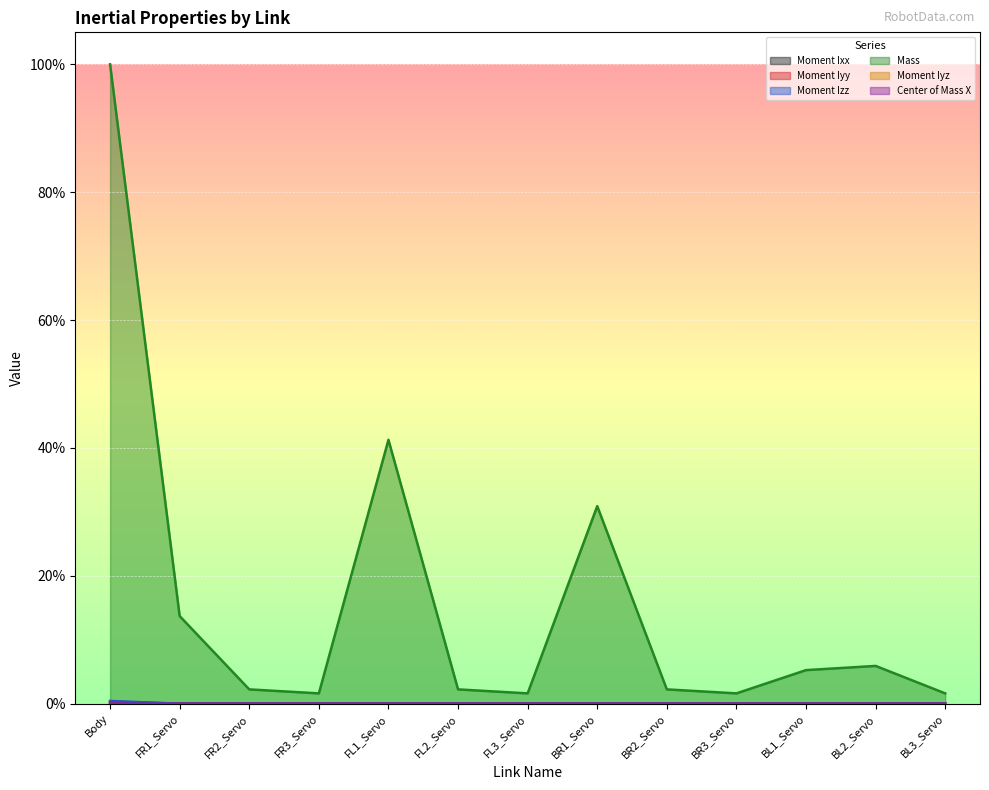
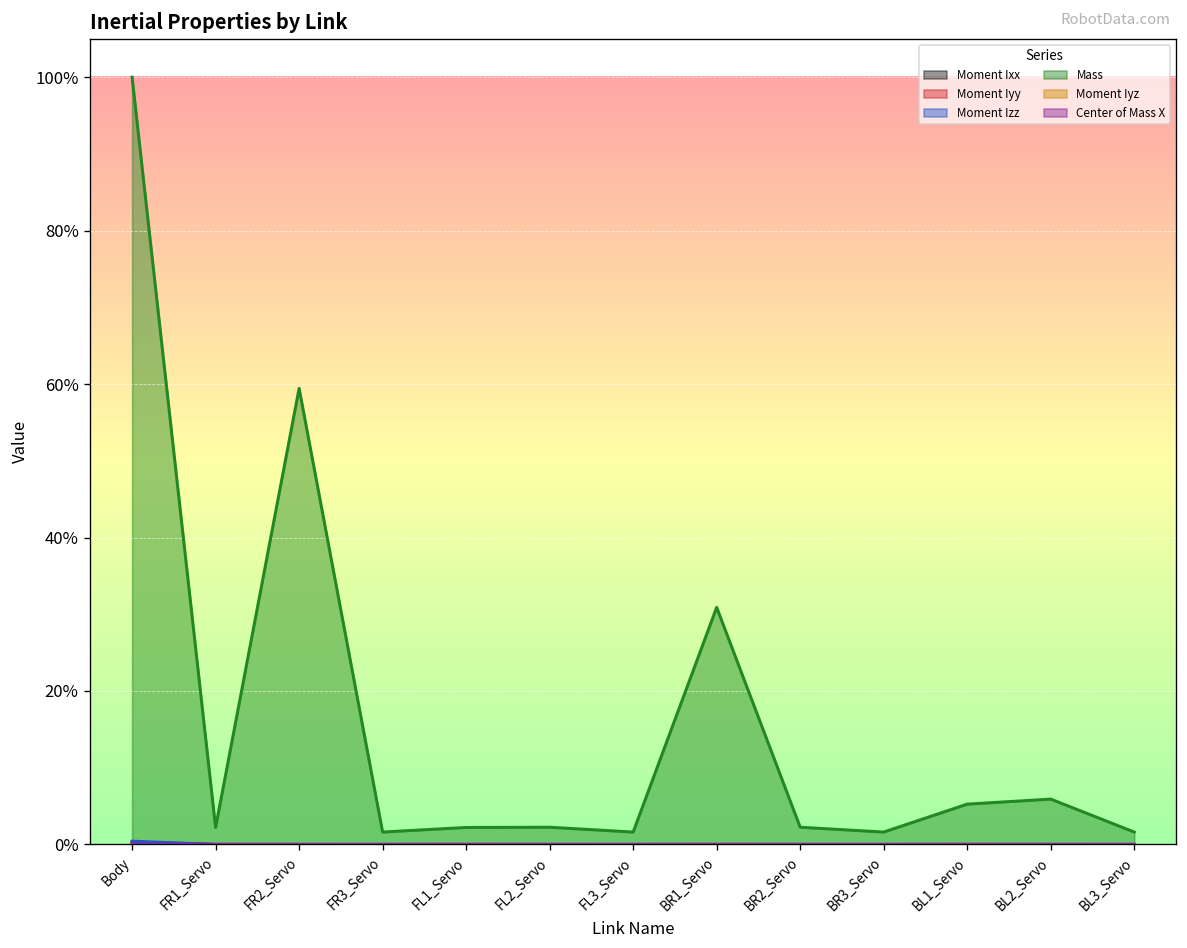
  {
    "Mass": {
      "Body": "100%",
-     "FR1_Servo": "14%",
-     "FR2_Servo": "2%",
+     "FR1_Servo": "2%",
+     "FR2_Servo": "59%",
      "FR3_Servo": "2%",
-     "FL1_Servo": "41%",
+     "FL1_Servo": "2%",
      "FL2_Servo": "2%",
      "FL3_Servo": "2%",
      "BR1_Servo": "31%",
      "BR2_Servo": "2%",
      "BR3_Servo": "2%",
      "BL1_Servo": "5%",
      "BL2_Servo": "6%",
      "BL3_Servo": "2%"
    }
  }
